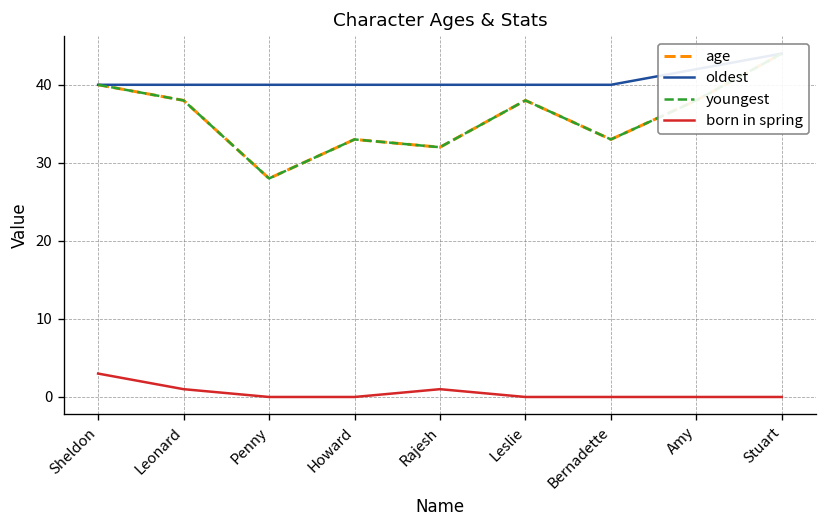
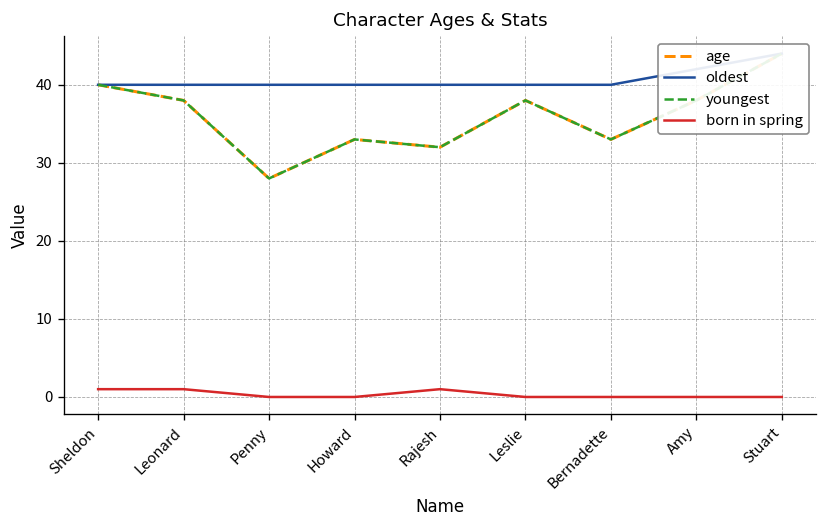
  {
    "youngest": {
      "Leonard": 38,
      "Penny": 28,
      "Howard": 33,
      "Rajesh": 32,
      "Leslie": 38,
      "Bernadette": 33
    },
    "oldest": {
      "Leonard": 40,
      "Penny": 40,
      "Howard": 40,
      "Rajesh": 40,
      "Leslie": 40,
      "Bernadette": 40
    },
    "born in spring": {
-     "Sheldon": 3,
+     "Sheldon": 1,
      "Leonard": 1,
      "Penny": 0,
      "Howard": 0,
      "Rajesh": 1,
      "Leslie": 0,
      "Bernadette": 0,
      "Amy": 0,
      "Stuart": 0
    }
  }
